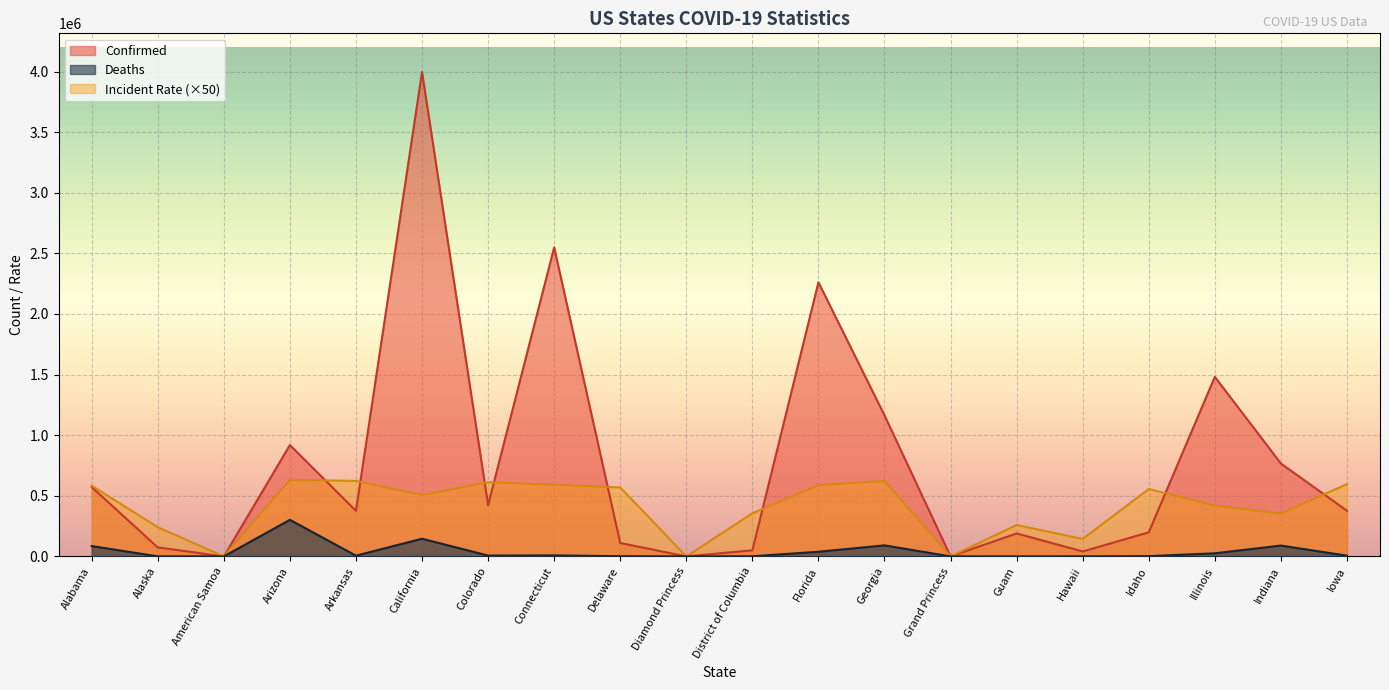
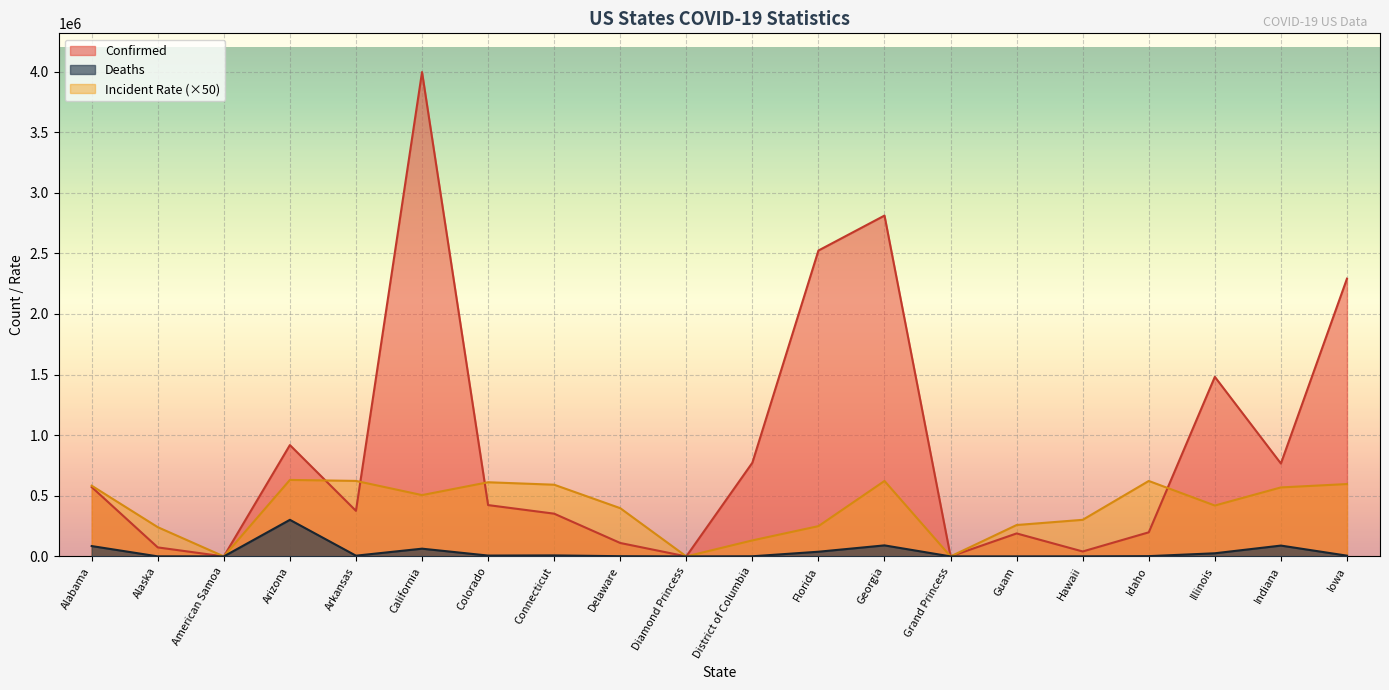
  {
    "Confirmed": {
      "Alaska": 70000,
      "Arizona": 920000,
      "Arkansas": 380000,
      "California": 4000000,
      "Colorado": 420000,
-     "Connecticut": 2550000,
+     "Connecticut": 350000,
      "Delaware": 110000,
-     "District of Columbia": 50000,
-     "Florida": 2260000,
-     "Georgia": 1160000,
+     "District of Columbia": 770000,
+     "Florida": 2520000,
+     "Georgia": 2810000,
      "Guam": 190000,
      "Hawaii": 40000,
      "Idaho": 200000,
      "Illinois": 1480000,
      "Indiana": 770000,
-     "Iowa": 380000
+     "Iowa": 2290000
    },
    "Deaths": {
      "Alabama": 90000,
      "Alaska": 0,
      "Arizona": 300000,
      "Arkansas": 10000,
-     "California": 150000,
+     "California": 60000,
      "Colorado": 10000,
      "Connecticut": 10000,
      "Delaware": 0,
      "District of Columbia": 0,
      "Florida": 40000,
      "Georgia": 90000,
      "Guam": 0,
      "Hawaii": 0,
      "Idaho": 0,
      "Illinois": 30000,
      "Indiana": 90000,
      "Iowa": 10000
    },
    "Incident Rate (×50)": {
      "Alaska": 240000,
      "Arizona": 630000,
      "Arkansas": 620000,
      "California": 510000,
      "Colorado": 610000,
      "Connecticut": 590000,
-     "Delaware": 570000,
-     "District of Columbia": 360000,
-     "Florida": 590000,
+     "Delaware": 400000,
+     "District of Columbia": 130000,
+     "Florida": 250000,
      "Georgia": 620000,
      "Guam": 260000,
-     "Hawaii": 140000,
-     "Idaho": 560000,
+     "Hawaii": 300000,
+     "Idaho": 620000,
      "Illinois": 420000,
-     "Indiana": 350000,
+     "Indiana": 570000,
      "Iowa": 600000
    }
  }
